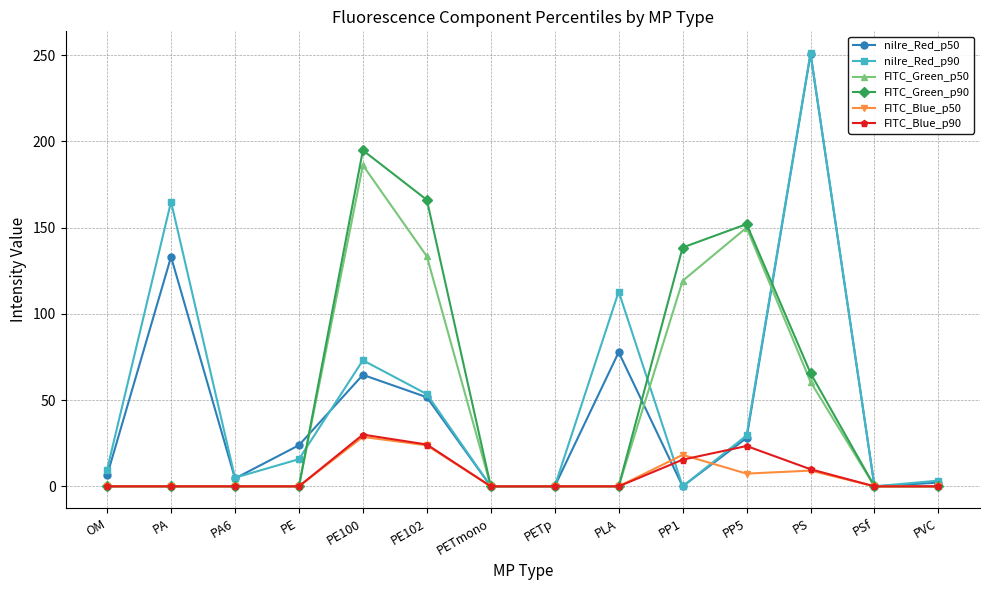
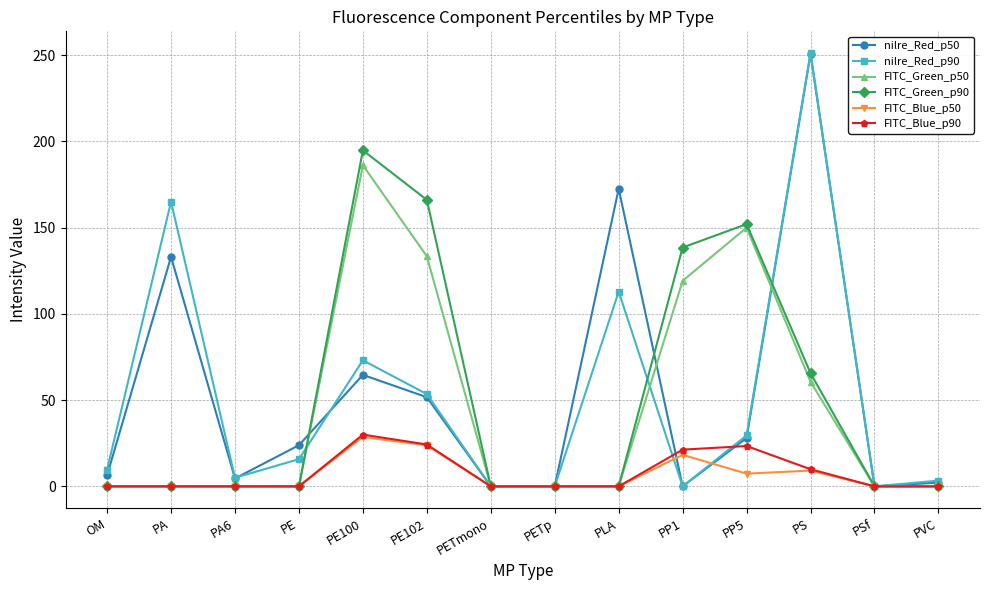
  {
    "nilre_Red_p50": {
      "OM": 6,
      "PA": 133,
      "PE": 24,
      "PE100": 65,
      "PE102": 52,
-     "PLA": 78,
+     "PLA": 173,
      "PP5": 28
    },
    "nilre_Red_p90": {
      "OM": 10,
      "PA": 165,
      "PE": 16,
      "PE100": 73,
      "PE102": 53,
      "PLA": 113,
      "PP5": 30
    },
    "FITC_Green_p50": {
      "PE100": 186,
      "PE102": 133,
      "PP1": 119,
      "PP5": 150,
      "PS": 61
    },
    "FITC_Green_p90": {
      "PE100": 195,
      "PE102": 166,
      "PP1": 139,
      "PP5": 152,
      "PS": 66
    },
    "FITC_Blue_p50": {
      "PP1": 18,
      "PP5": 7
    },
    "FITC_Blue_p90": {
-     "PP1": 15,
+     "PP1": 21,
      "PP5": 23
    }
  }
